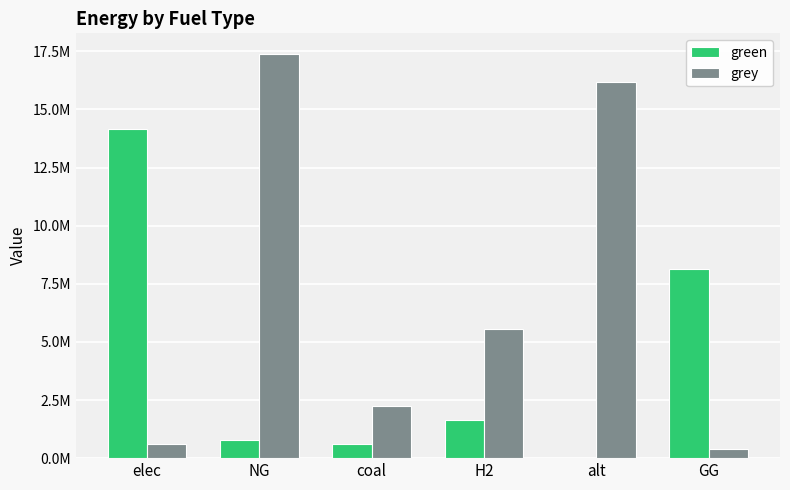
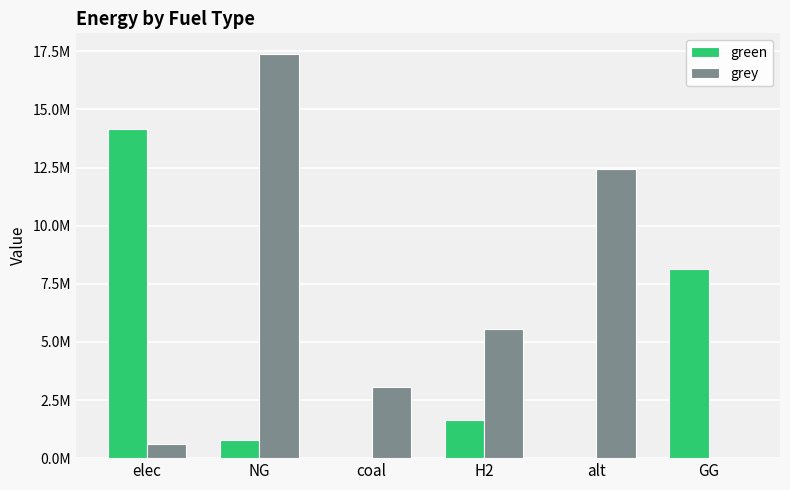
  {
    "green": {
      "elec": 14200000,
      "NG": 800000,
-     "coal": 600000,
+     "coal": 0,
      "H2": 1600000,
      "alt": 0,
      "GG": 8100000
    },
    "grey": {
      "elec": 600000,
      "NG": 17400000,
-     "coal": 2200000,
+     "coal": 3100000,
      "H2": 5500000,
-     "alt": 16200000,
-     "GG": 400000
+     "alt": 12400000,
+     "GG": 0
    }
  }
